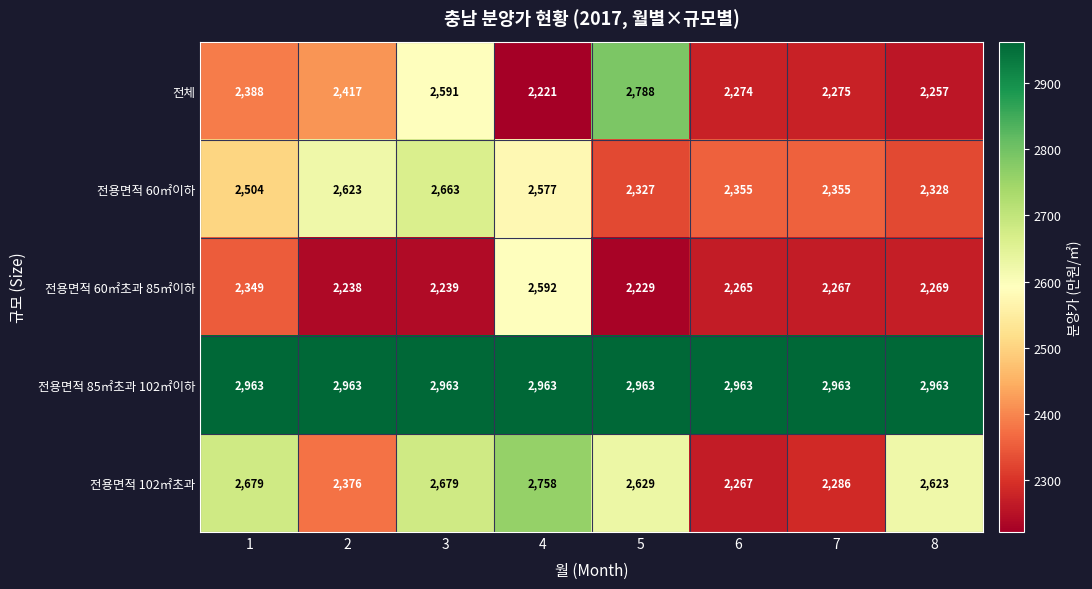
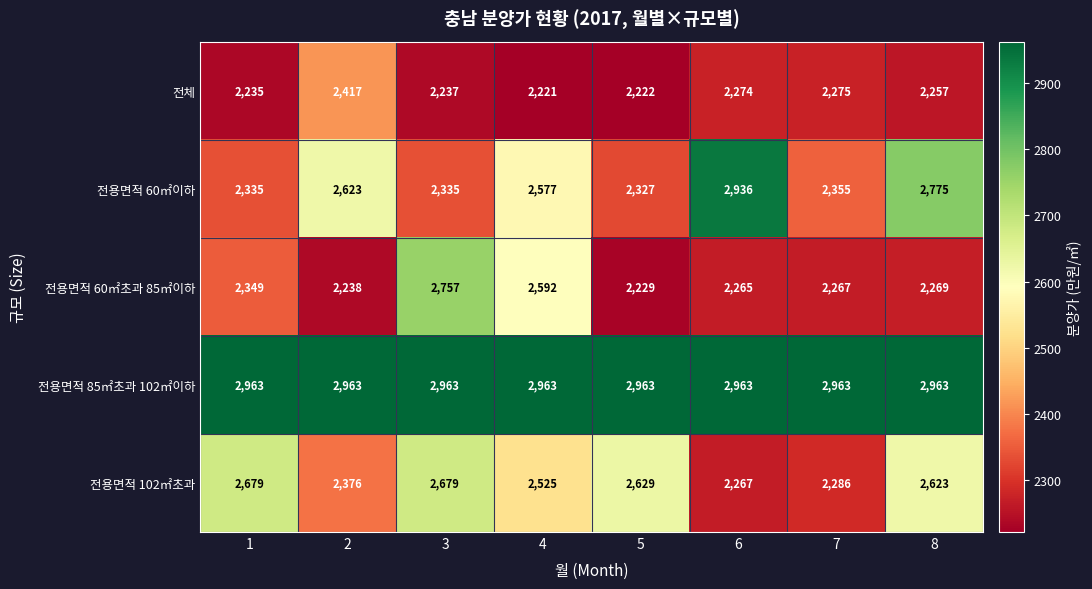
  {
    "전체": {
-     "1": "2,388",
+     "1": "2,235",
      "2": "2,417",
-     "3": "2,591",
+     "3": "2,237",
      "4": "2,221",
-     "5": "2,788",
+     "5": "2,222",
      "6": "2,274",
      "7": "2,275",
      "8": "2,257"
    },
    "전용면적 60㎡이하": {
-     "1": "2,504",
+     "1": "2,335",
      "2": "2,623",
-     "3": "2,663",
+     "3": "2,335",
      "4": "2,577",
      "5": "2,327",
-     "6": "2,355",
+     "6": "2,936",
      "7": "2,355",
-     "8": "2,328"
+     "8": "2,775"
    },
    "전용면적 60㎡초과 85㎡이하": {
      "1": "2,349",
      "2": "2,238",
-     "3": "2,239",
+     "3": "2,757",
      "4": "2,592",
      "5": "2,229",
      "6": "2,265",
      "7": "2,267",
      "8": "2,269"
    },
    "전용면적 85㎡초과 102㎡이하": {
      "1": "2,963",
      "2": "2,963",
      "3": "2,963",
      "4": "2,963",
      "5": "2,963",
      "6": "2,963",
      "7": "2,963",
      "8": "2,963"
    },
    "전용면적 102㎡초과": {
      "1": "2,679",
      "2": "2,376",
      "3": "2,679",
-     "4": "2,758",
+     "4": "2,525",
      "5": "2,629",
      "6": "2,267",
      "7": "2,286",
      "8": "2,623"
    }
  }
